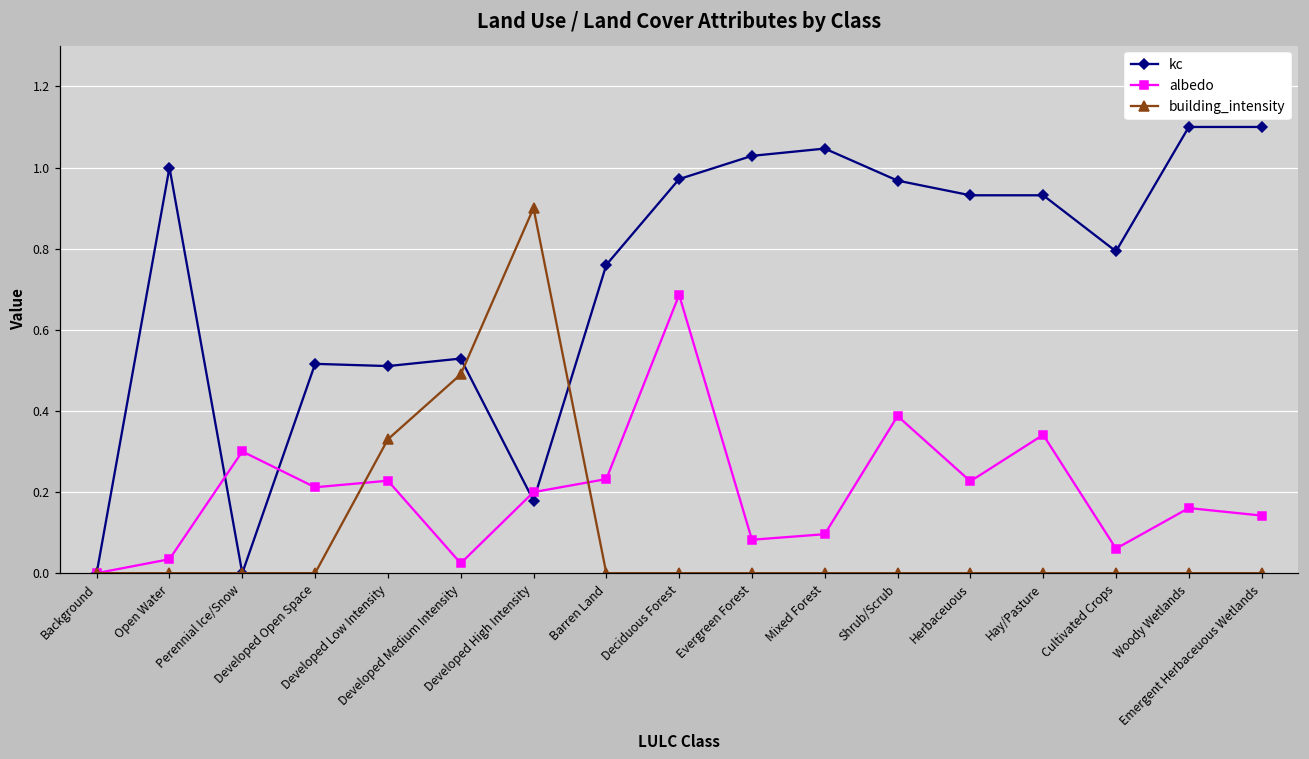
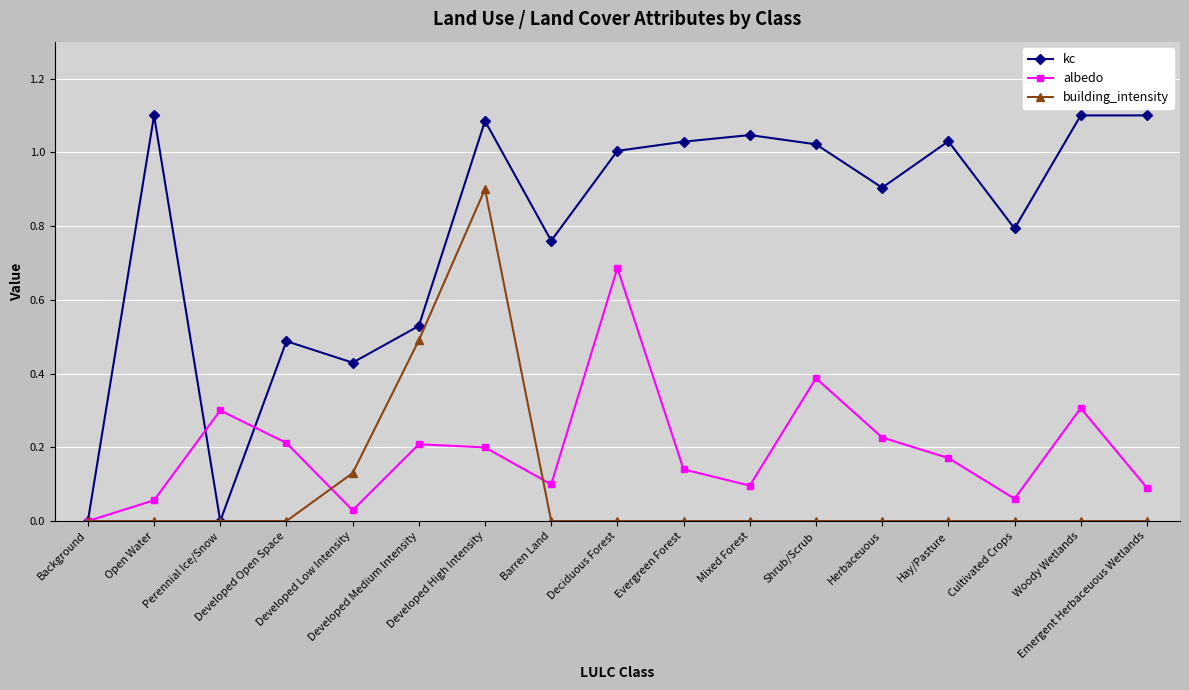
  {
    "kc": {
-     "Open Water": 1.0,
-     "Developed Open Space": 0.52,
-     "Developed Low Intensity": 0.51,
+     "Open Water": 1.1,
+     "Developed Open Space": 0.49,
+     "Developed Low Intensity": 0.43,
      "Developed Medium Intensity": 0.53,
-     "Developed High Intensity": 0.18,
+     "Developed High Intensity": 1.09,
      "Barren Land": 0.76,
-     "Deciduous Forest": 0.97,
+     "Deciduous Forest": 1.00,
      "Evergreen Forest": 1.03,
      "Mixed Forest": 1.05,
-     "Shrub/Scrub": 0.97,
-     "Herbaceuous": 0.93,
-     "Hay/Pasture": 0.93,
+     "Shrub/Scrub": 1.02,
+     "Herbaceuous": 0.90,
+     "Hay/Pasture": 1.03,
      "Cultivated Crops": 0.79,
      "Woody Wetlands": 1.10,
      "Emergent Herbaceuous Wetlands": 1.10
    },
    "albedo": {
-     "Open Water": 0.03,
+     "Open Water": 0.06,
      "Perennial Ice/Snow": 0.30,
      "Developed Open Space": 0.21,
-     "Developed Low Intensity": 0.23,
-     "Developed Medium Intensity": 0.02,
+     "Developed Low Intensity": 0.03,
+     "Developed Medium Intensity": 0.21,
      "Developed High Intensity": 0.20,
-     "Barren Land": 0.23,
+     "Barren Land": 0.10,
      "Deciduous Forest": 0.69,
-     "Evergreen Forest": 0.08,
+     "Evergreen Forest": 0.14,
      "Mixed Forest": 0.10,
      "Shrub/Scrub": 0.39,
      "Herbaceuous": 0.23,
-     "Hay/Pasture": 0.34,
+     "Hay/Pasture": 0.17,
      "Cultivated Crops": 0.06,
-     "Woody Wetlands": 0.16,
-     "Emergent Herbaceuous Wetlands": 0.14
+     "Woody Wetlands": 0.31,
+     "Emergent Herbaceuous Wetlands": 0.09
    },
    "building_intensity": {
      "Open Water": 0.00,
      "Developed Open Space": 0.00,
-     "Developed Low Intensity": 0.33,
+     "Developed Low Intensity": 0.13,
      "Developed Medium Intensity": 0.49,
      "Developed High Intensity": 0.90,
      "Barren Land": 0.00,
      "Deciduous Forest": 0.00,
      "Evergreen Forest": 0.00,
      "Mixed Forest": 0.00,
      "Shrub/Scrub": 0.00,
      "Herbaceuous": 0.00,
      "Hay/Pasture": 0.00,
      "Cultivated Crops": 0.00,
      "Woody Wetlands": 0.00,
      "Emergent Herbaceuous Wetlands": 0.00
    }
  }
